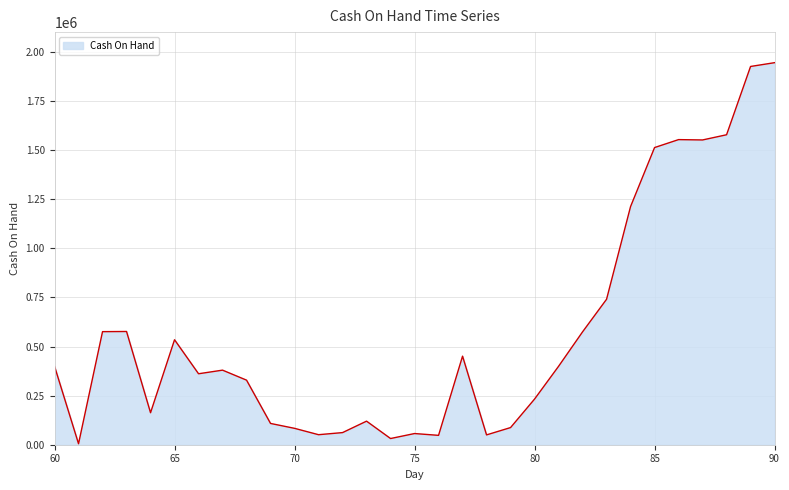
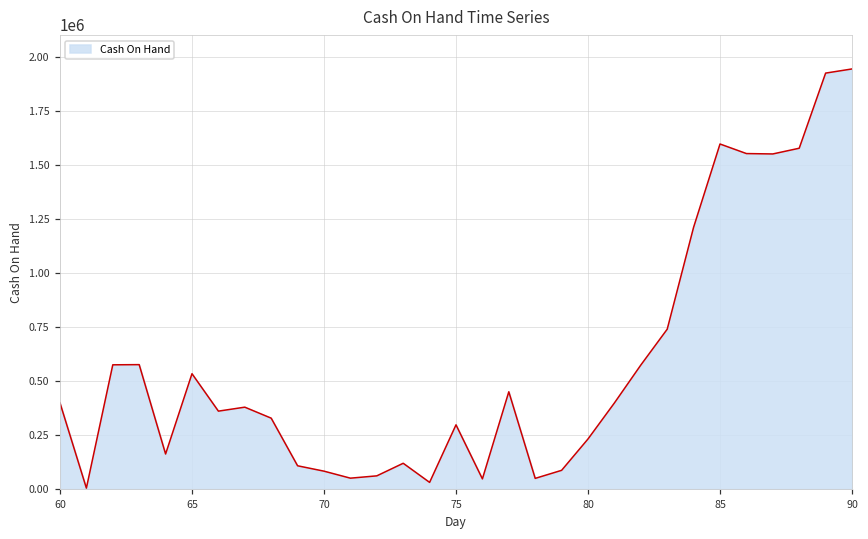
  {
    "60": 400000,
    "65": 530000,
    "70": 80000,
-   "75": 60000,
+   "75": 300000,
    "80": 230000,
-   "85": 1510000,
+   "85": 1600000,
    "90": 1950000
  }
